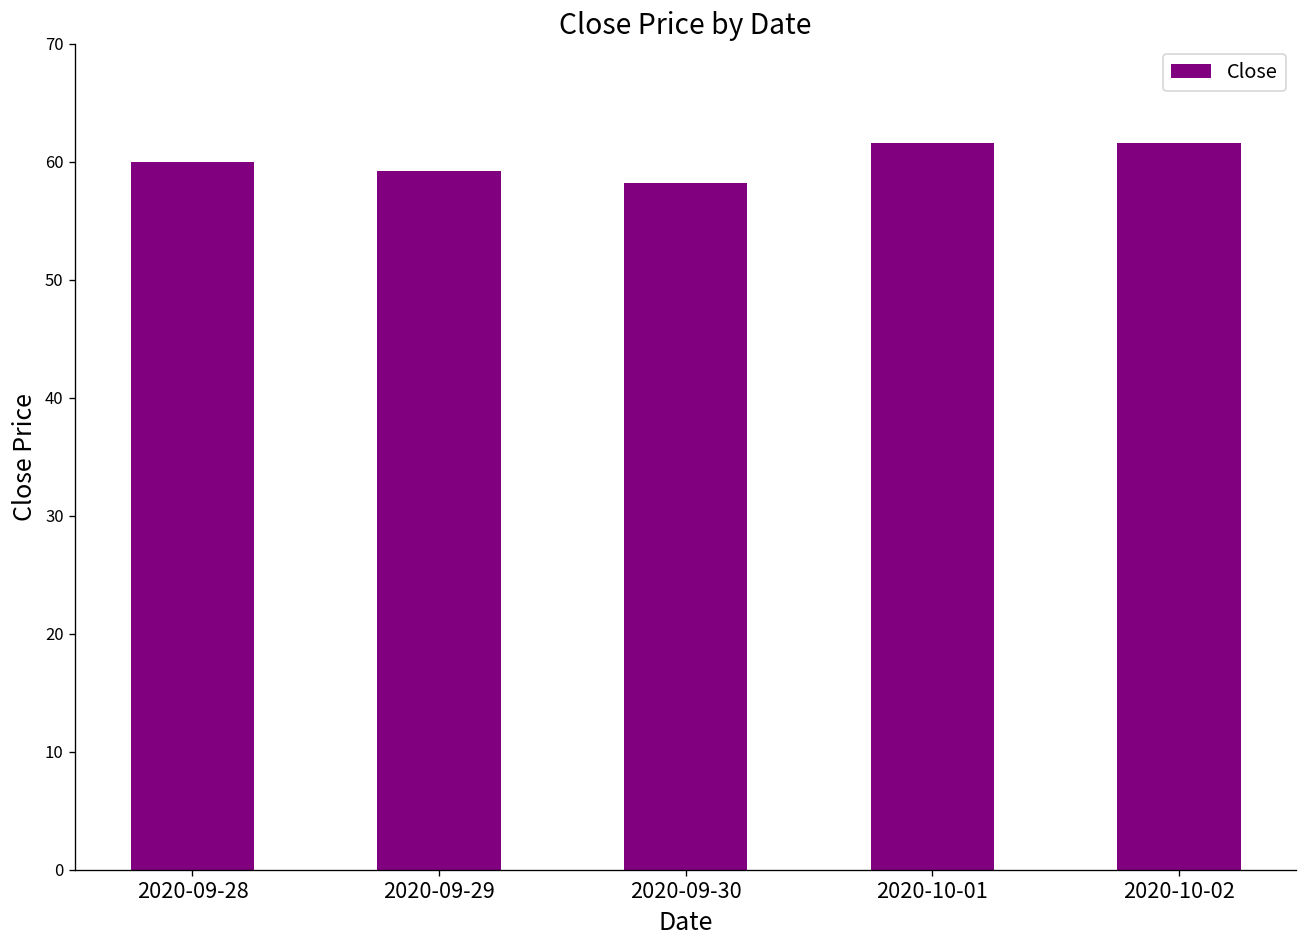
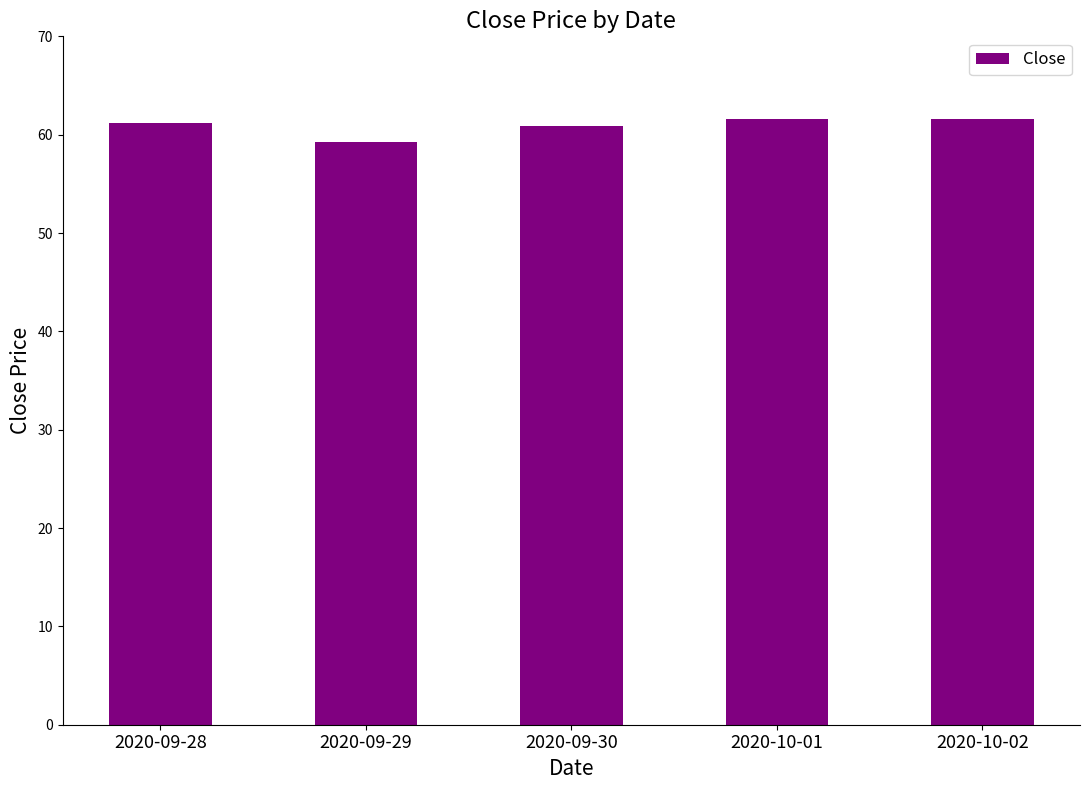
  {
-   "2020-09-28": 60,
+   "2020-09-28": 61,
    "2020-09-29": 59,
-   "2020-09-30": 58,
+   "2020-09-30": 61,
    "2020-10-01": 62,
    "2020-10-02": 62
  }
